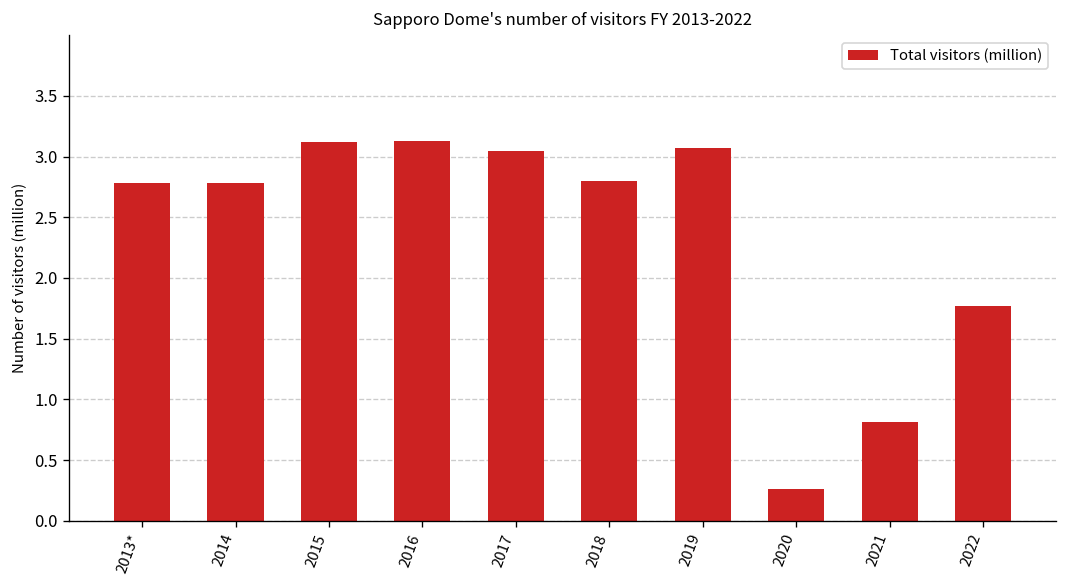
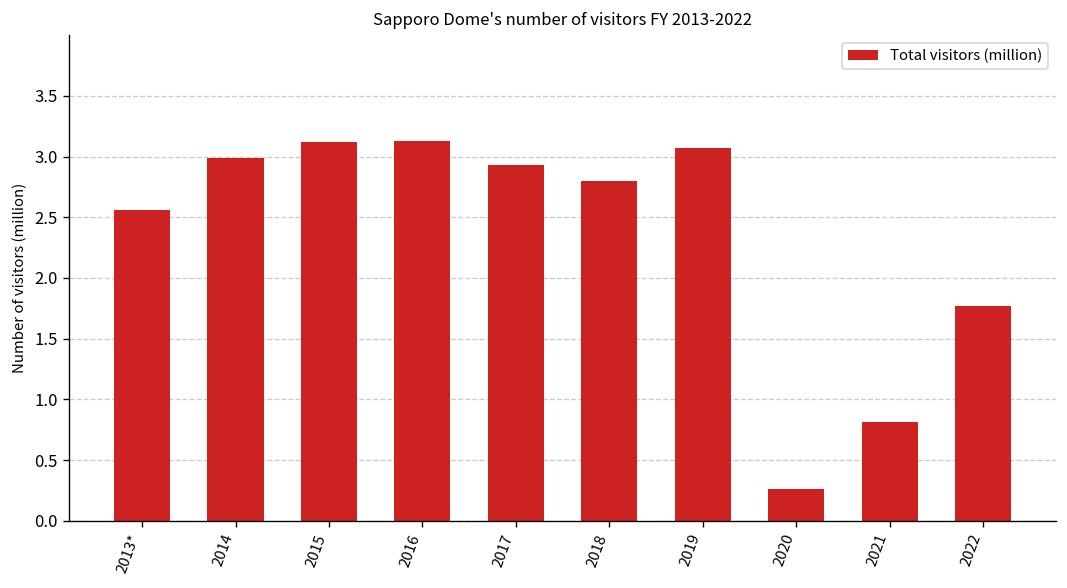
  {
-   "2013*": 2.78,
-   "2014": 2.78,
+   "2013*": 2.56,
+   "2014": 2.99,
    "2015": 3.12,
    "2016": 3.13,
-   "2017": 3.05,
+   "2017": 2.93,
    "2018": 2.80,
    "2019": 3.07,
    "2020": 0.26,
    "2021": 0.81,
    "2022": 1.77
  }
